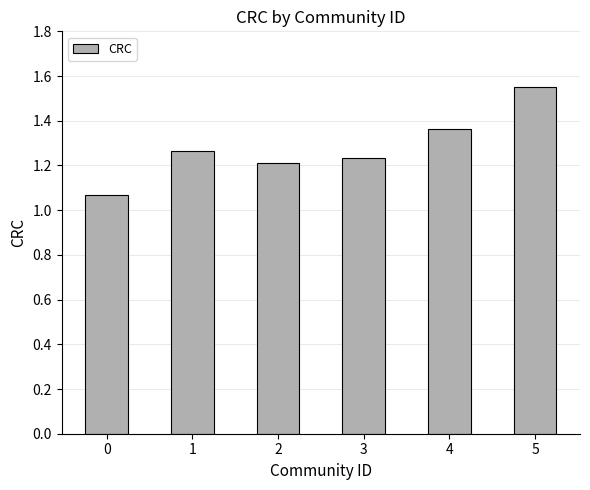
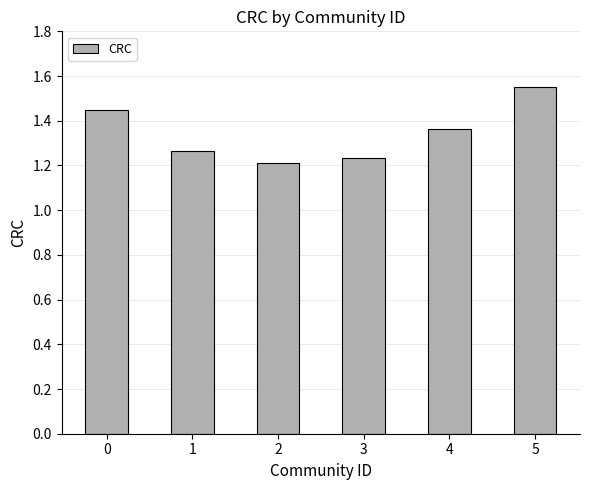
  {
-   "0": 1.07,
+   "0": 1.45,
    "1": 1.26,
    "2": 1.21,
    "3": 1.24,
    "4": 1.36,
    "5": 1.55
  }
